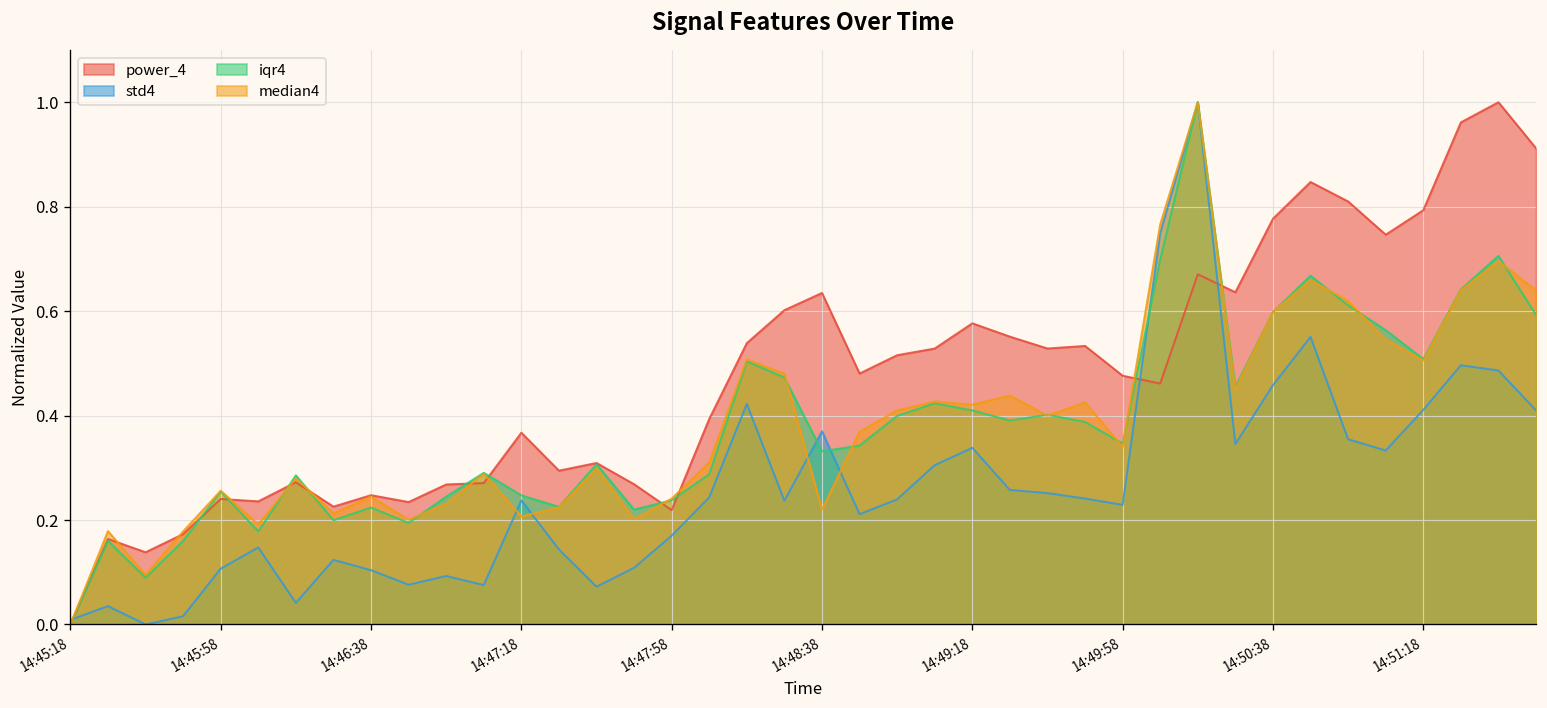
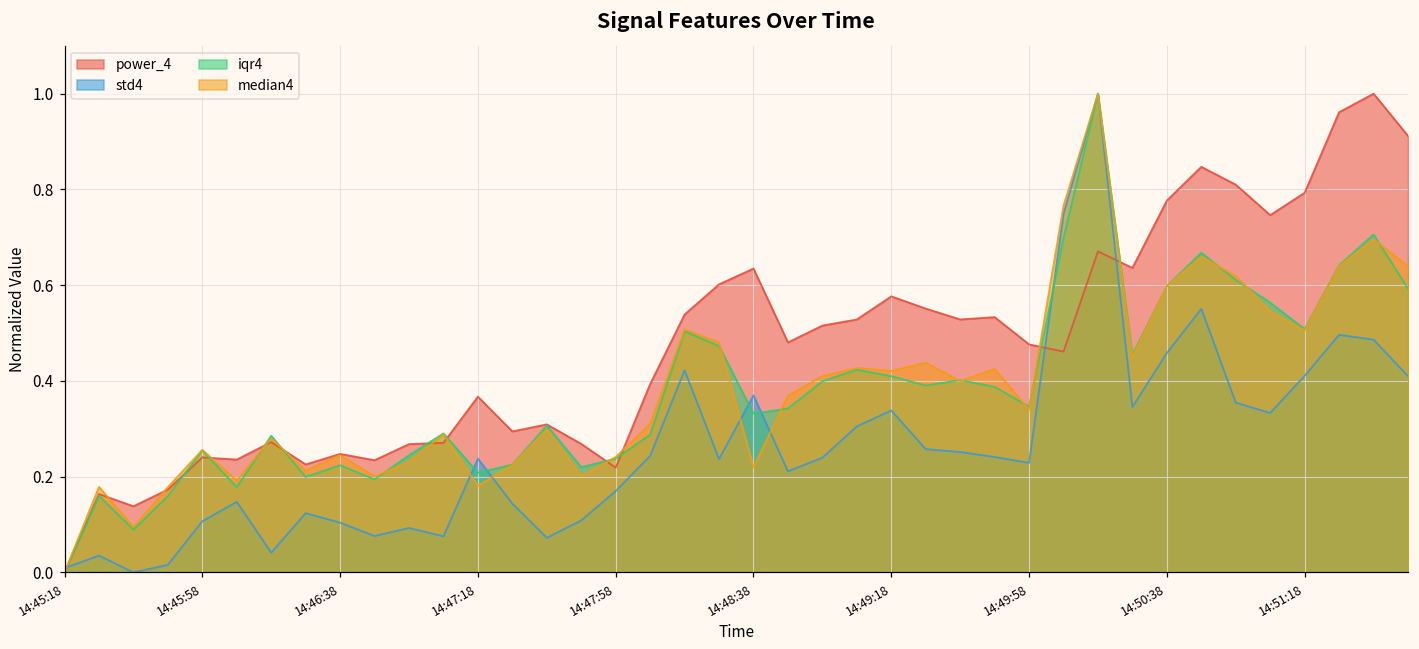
  {
    "power_4": {
      "14:45:58": 0.24,
      "14:47:18": 0.37,
      "14:47:58": 0.22,
      "14:48:38": 0.63,
      "14:49:18": 0.58,
      "14:49:58": 0.48,
      "14:50:38": 0.78,
      "14:51:18": 0.79
    },
    "std4": {
      "14:45:18": 0.01,
      "14:45:58": 0.11,
      "14:46:38": 0.10,
      "14:47:18": 0.24,
      "14:47:58": 0.17,
      "14:48:38": 0.37,
      "14:49:18": 0.34,
      "14:49:58": 0.23,
      "14:50:38": 0.46,
      "14:51:18": 0.41
    },
    "iqr4": {
      "14:46:38": 0.22,
-     "14:47:18": 0.25,
+     "14:47:18": 0.21,
      "14:48:38": 0.33,
      "14:49:18": 0.41,
      "14:49:58": 0.35
    },
    "median4": {
-     "14:47:18": 0.21,
+     "14:47:18": 0.18,
      "14:48:38": 0.22,
      "14:49:18": 0.42,
      "14:49:58": 0.34
    }
  }
